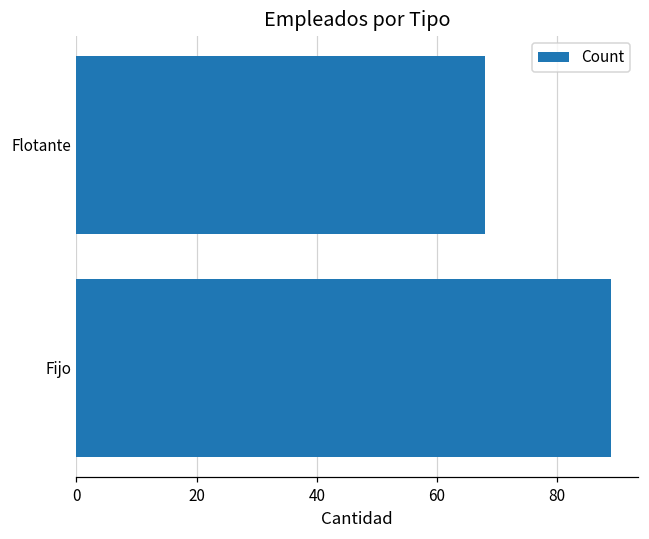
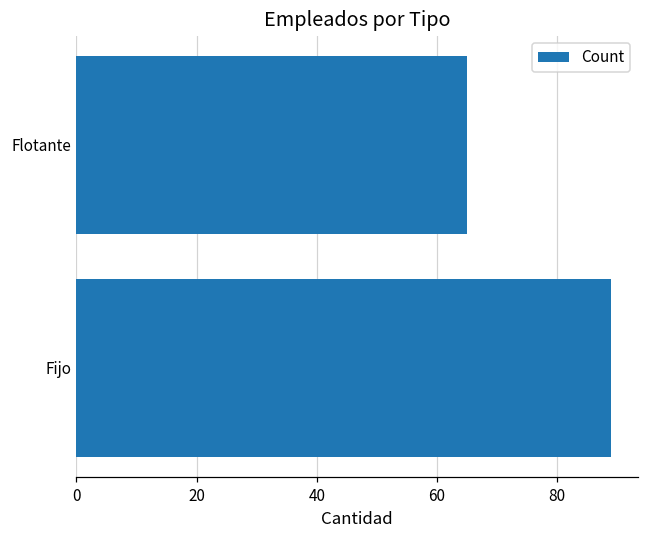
  {
-   "Flotante": 68,
+   "Flotante": 65,
    "Fijo": 89
  }
